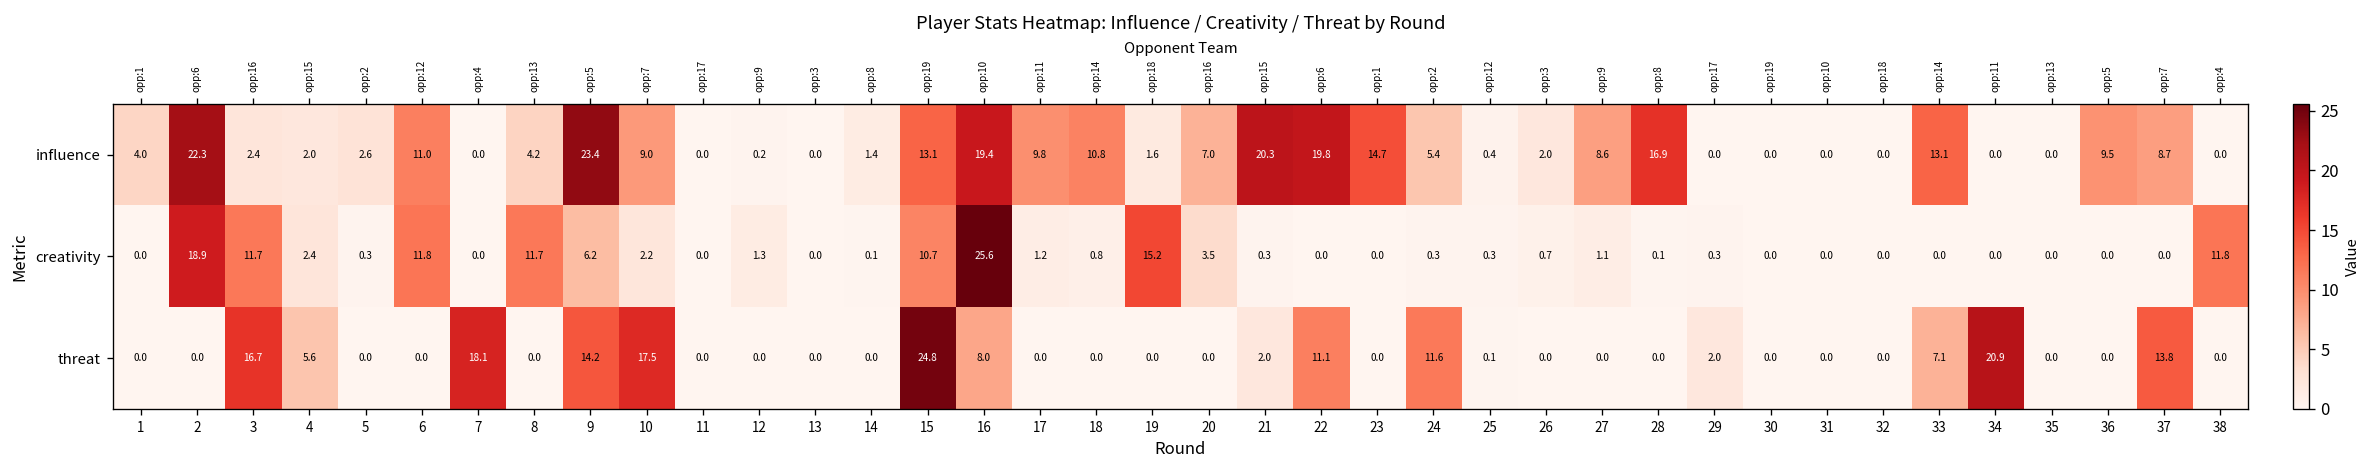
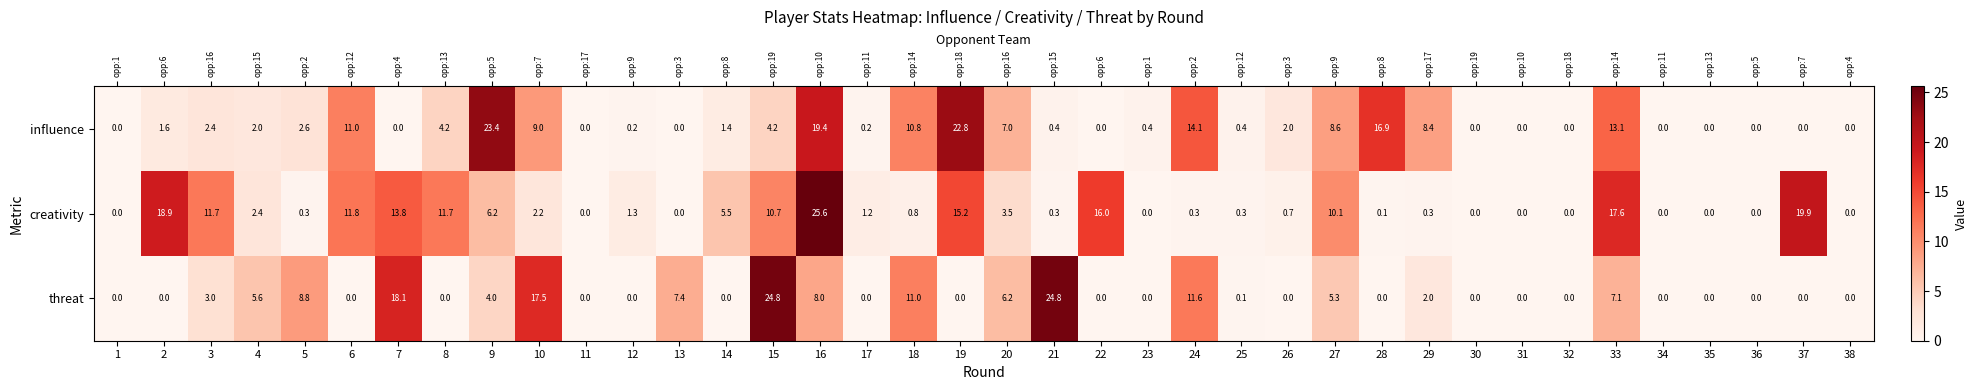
  {
    "influence": {
-     "1": 4.0,
-     "2": 22.3,
+     "1": 0.0,
+     "2": 1.6,
      "3": 2.4,
      "4": 2.0,
      "5": 2.6,
      "6": 11.0,
      "7": 0.0,
      "8": 4.2,
      "9": 23.4,
      "10": 9.0,
      "11": 0.0,
      "12": 0.2,
      "13": 0.0,
      "14": 1.4,
-     "15": 13.1,
+     "15": 4.2,
      "16": 19.4,
-     "17": 9.8,
+     "17": 0.2,
      "18": 10.8,
-     "19": 1.6,
+     "19": 22.8,
      "20": 7.0,
-     "21": 20.3,
-     "22": 19.8,
-     "23": 14.7,
-     "24": 5.4,
+     "21": 0.4,
+     "22": 0.0,
+     "23": 0.4,
+     "24": 14.1,
      "25": 0.4,
      "26": 2.0,
      "27": 8.6,
      "28": 16.9,
-     "29": 0.0,
+     "29": 8.4,
      "30": 0.0,
      "31": 0.0,
      "32": 0.0,
      "33": 13.1,
      "34": 0.0,
      "35": 0.0,
-     "36": 9.5,
-     "37": 8.7,
+     "36": 0.0,
+     "37": 0.0,
      "38": 0.0
    },
    "creativity": {
      "1": 0.0,
      "2": 18.9,
      "3": 11.7,
      "4": 2.4,
      "5": 0.3,
      "6": 11.8,
-     "7": 0.0,
+     "7": 13.8,
      "8": 11.7,
      "9": 6.2,
      "10": 2.2,
      "11": 0.0,
      "12": 1.3,
      "13": 0.0,
-     "14": 0.1,
+     "14": 5.5,
      "15": 10.7,
      "16": 25.6,
      "17": 1.2,
      "18": 0.8,
      "19": 15.2,
      "20": 3.5,
      "21": 0.3,
-     "22": 0.0,
+     "22": 16.0,
      "23": 0.0,
      "24": 0.3,
      "25": 0.3,
      "26": 0.7,
-     "27": 1.1,
+     "27": 10.1,
      "28": 0.1,
      "29": 0.3,
      "30": 0.0,
      "31": 0.0,
      "32": 0.0,
-     "33": 0.0,
+     "33": 17.6,
      "34": 0.0,
      "35": 0.0,
      "36": 0.0,
-     "37": 0.0,
-     "38": 11.8
+     "37": 19.9,
+     "38": 0.0
    },
    "threat": {
      "1": 0.0,
      "2": 0.0,
-     "3": 16.7,
+     "3": 3.0,
      "4": 5.6,
-     "5": 0.0,
+     "5": 8.8,
      "6": 0.0,
      "7": 18.1,
      "8": 0.0,
-     "9": 14.2,
+     "9": 4.0,
      "10": 17.5,
      "11": 0.0,
      "12": 0.0,
-     "13": 0.0,
+     "13": 7.4,
      "14": 0.0,
      "15": 24.8,
      "16": 8.0,
      "17": 0.0,
-     "18": 0.0,
+     "18": 11.0,
      "19": 0.0,
-     "20": 0.0,
-     "21": 2.0,
-     "22": 11.1,
+     "20": 6.2,
+     "21": 24.8,
+     "22": 0.0,
      "23": 0.0,
      "24": 11.6,
      "25": 0.1,
      "26": 0.0,
-     "27": 0.0,
+     "27": 5.3,
      "28": 0.0,
      "29": 2.0,
      "30": 0.0,
      "31": 0.0,
      "32": 0.0,
      "33": 7.1,
-     "34": 20.9,
+     "34": 0.0,
      "35": 0.0,
      "36": 0.0,
-     "37": 13.8,
+     "37": 0.0,
      "38": 0.0
    }
  }
